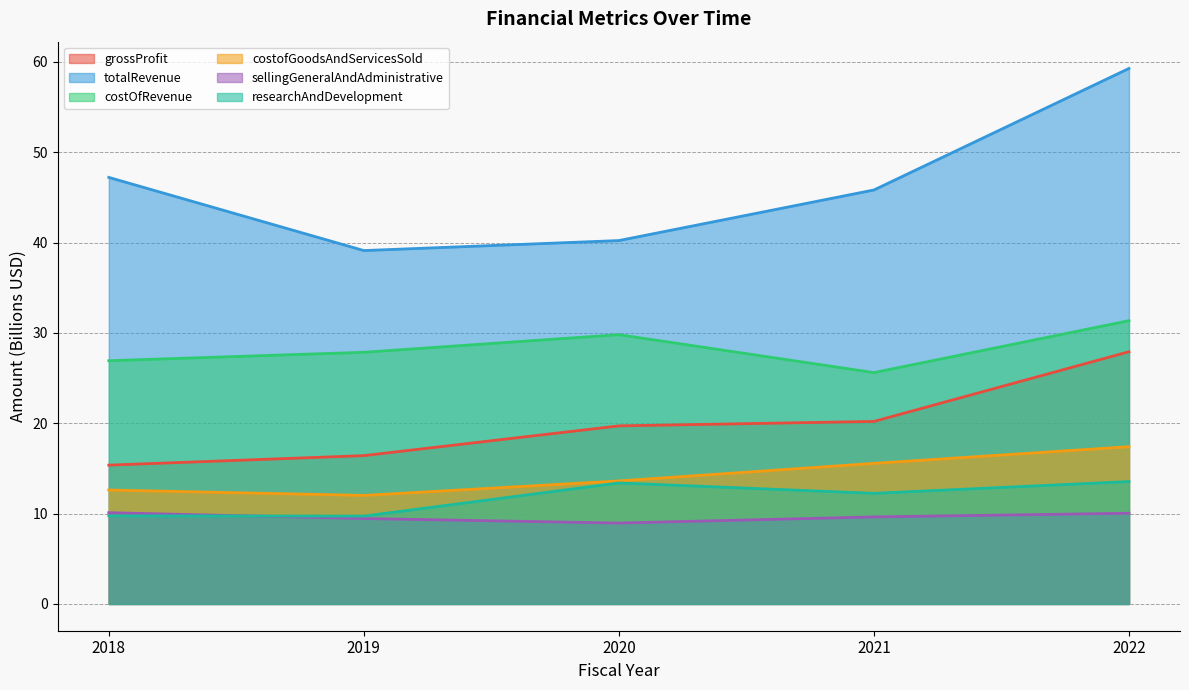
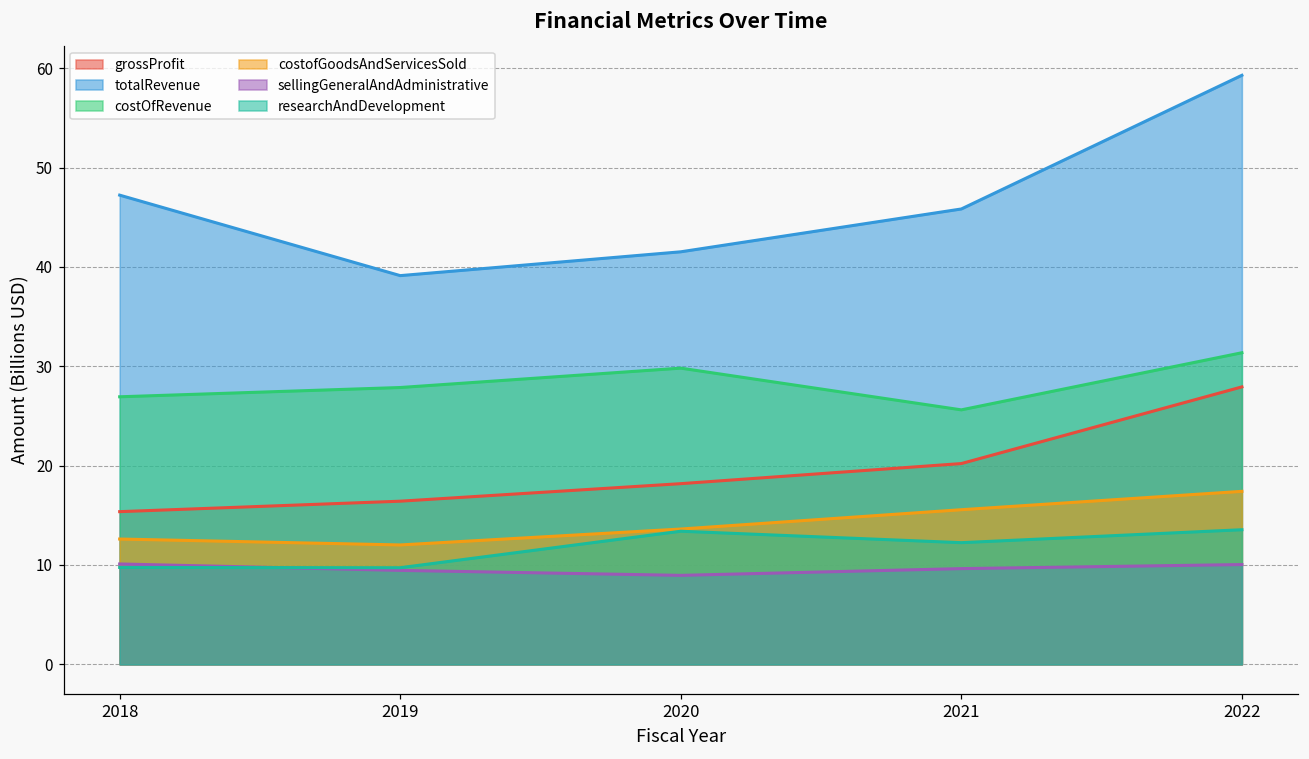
  {
    "grossProfit": {
      "2018": 15,
      "2019": 16,
-     "2020": 20,
+     "2020": 18,
      "2021": 20,
      "2022": 28
    },
    "totalRevenue": {
      "2018": 47,
      "2019": 39,
-     "2020": 40,
+     "2020": 42,
      "2021": 46,
      "2022": 59
    },
    "costofGoodsAndServicesSold": {
      "2018": 13,
      "2019": 12,
      "2021": 16,
      "2022": 17
    },
    "sellingGeneralAndAdministrative": {
      "2018": 10,
      "2020": 9,
      "2021": 10,
      "2022": 10
    }
  }
